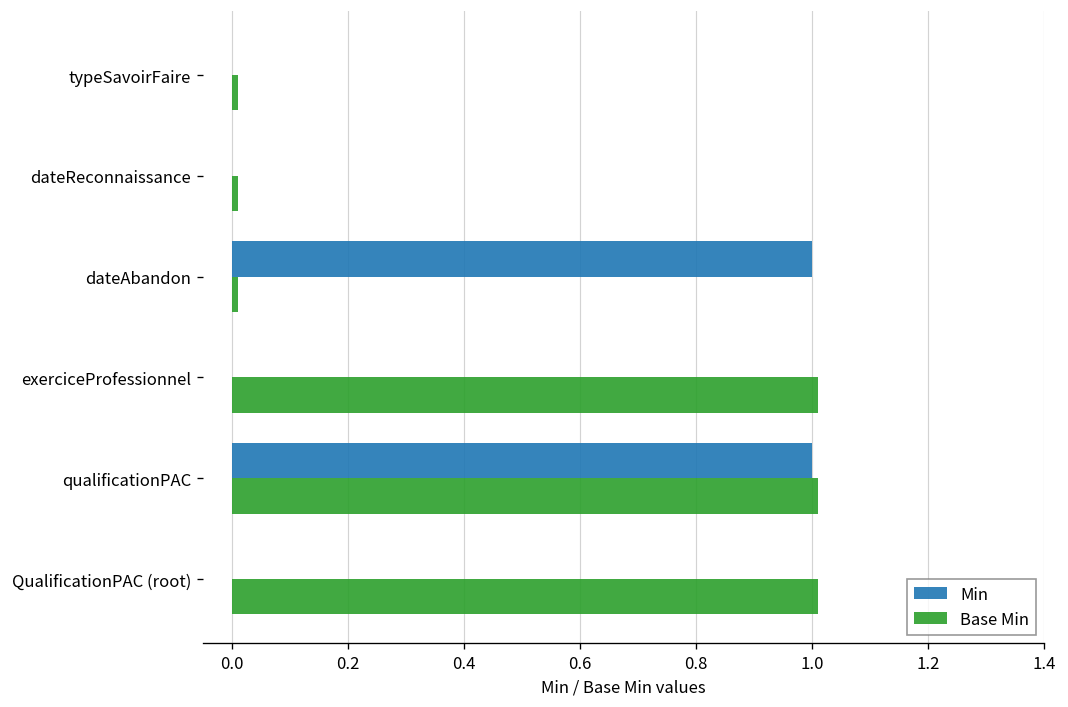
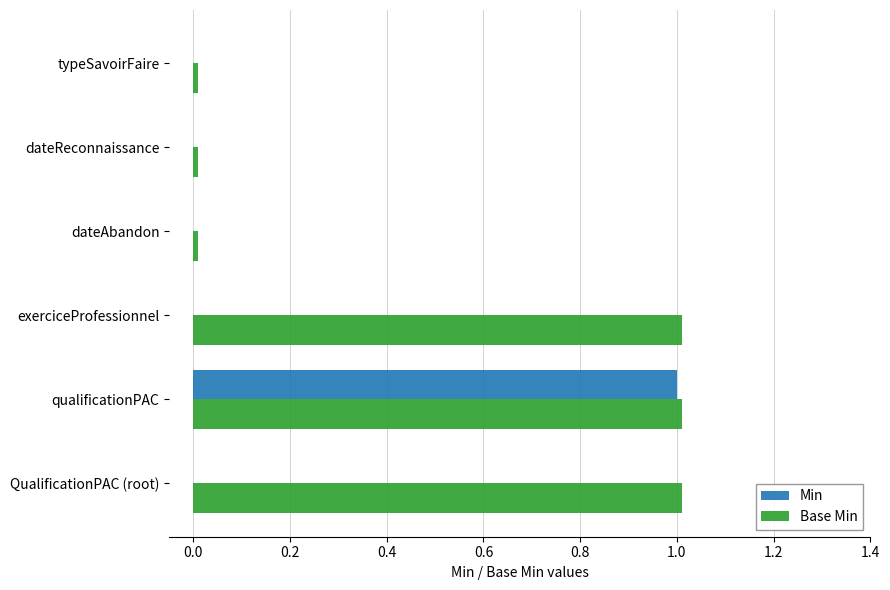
  {
    "Min": {
      "typeSavoirFaire": 0,
      "dateReconnaissance": 0,
-     "dateAbandon": 1,
+     "dateAbandon": 0,
      "exerciceProfessionnel": 0,
      "qualificationPAC": 1,
      "QualificationPAC (root)": 0
    },
    "Base Min": {
      "typeSavoirFaire": 0.01,
      "dateReconnaissance": 0.01,
      "dateAbandon": 0.01,
      "exerciceProfessionnel": 1.01,
      "qualificationPAC": 1.01,
      "QualificationPAC (root)": 1.01
    }
  }
